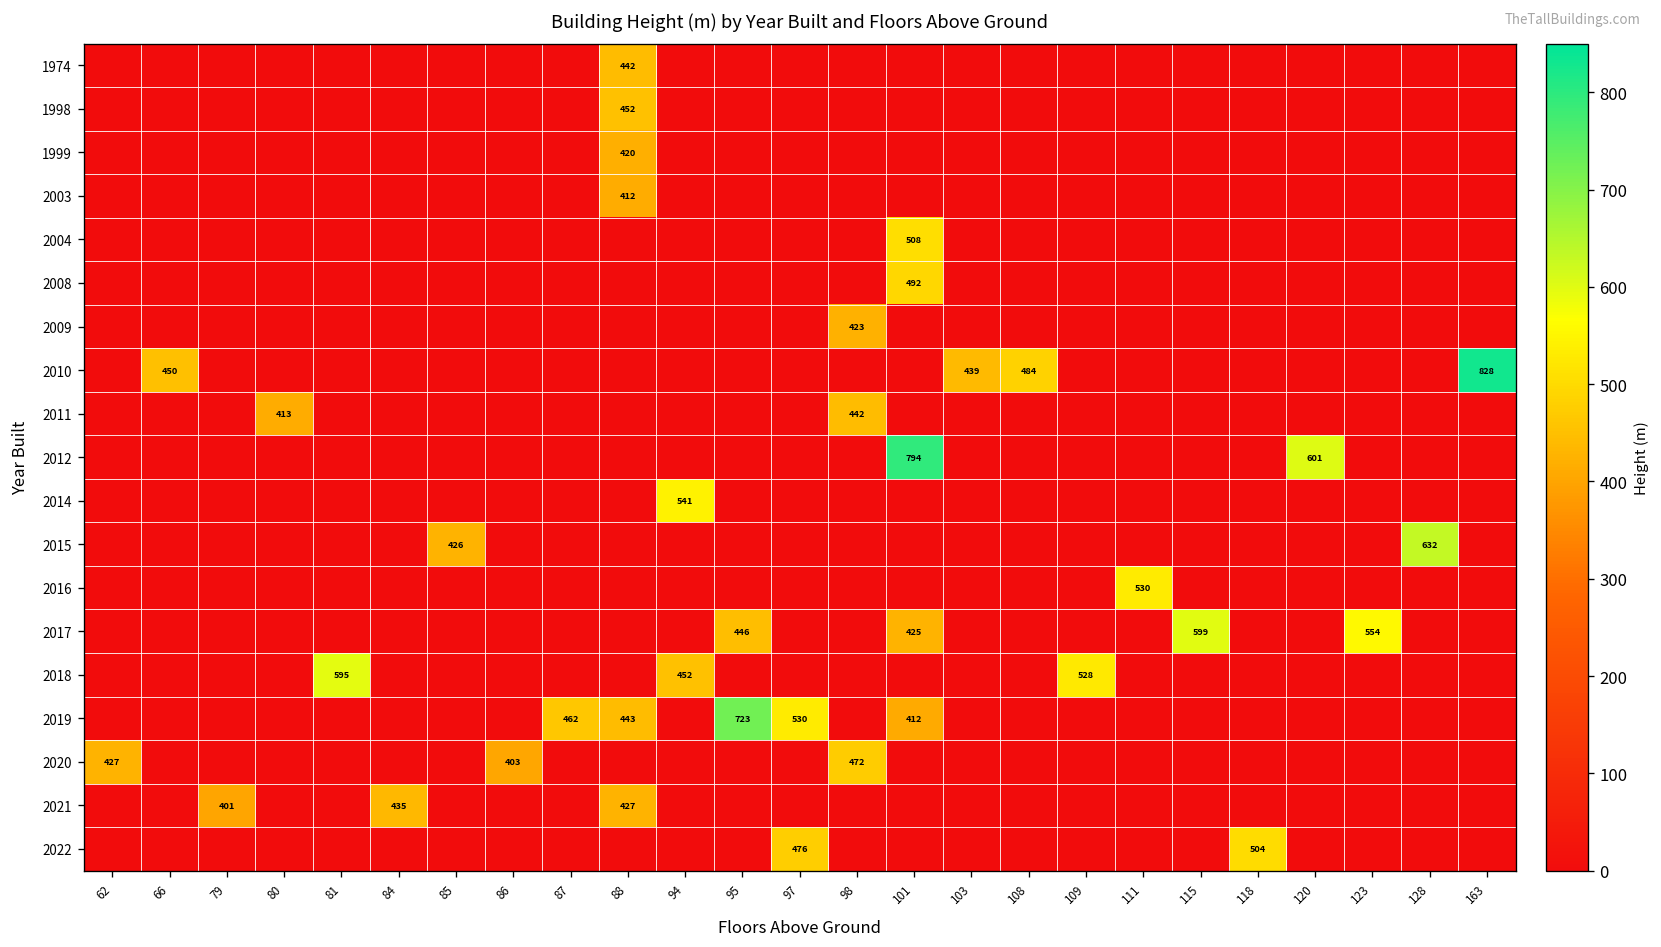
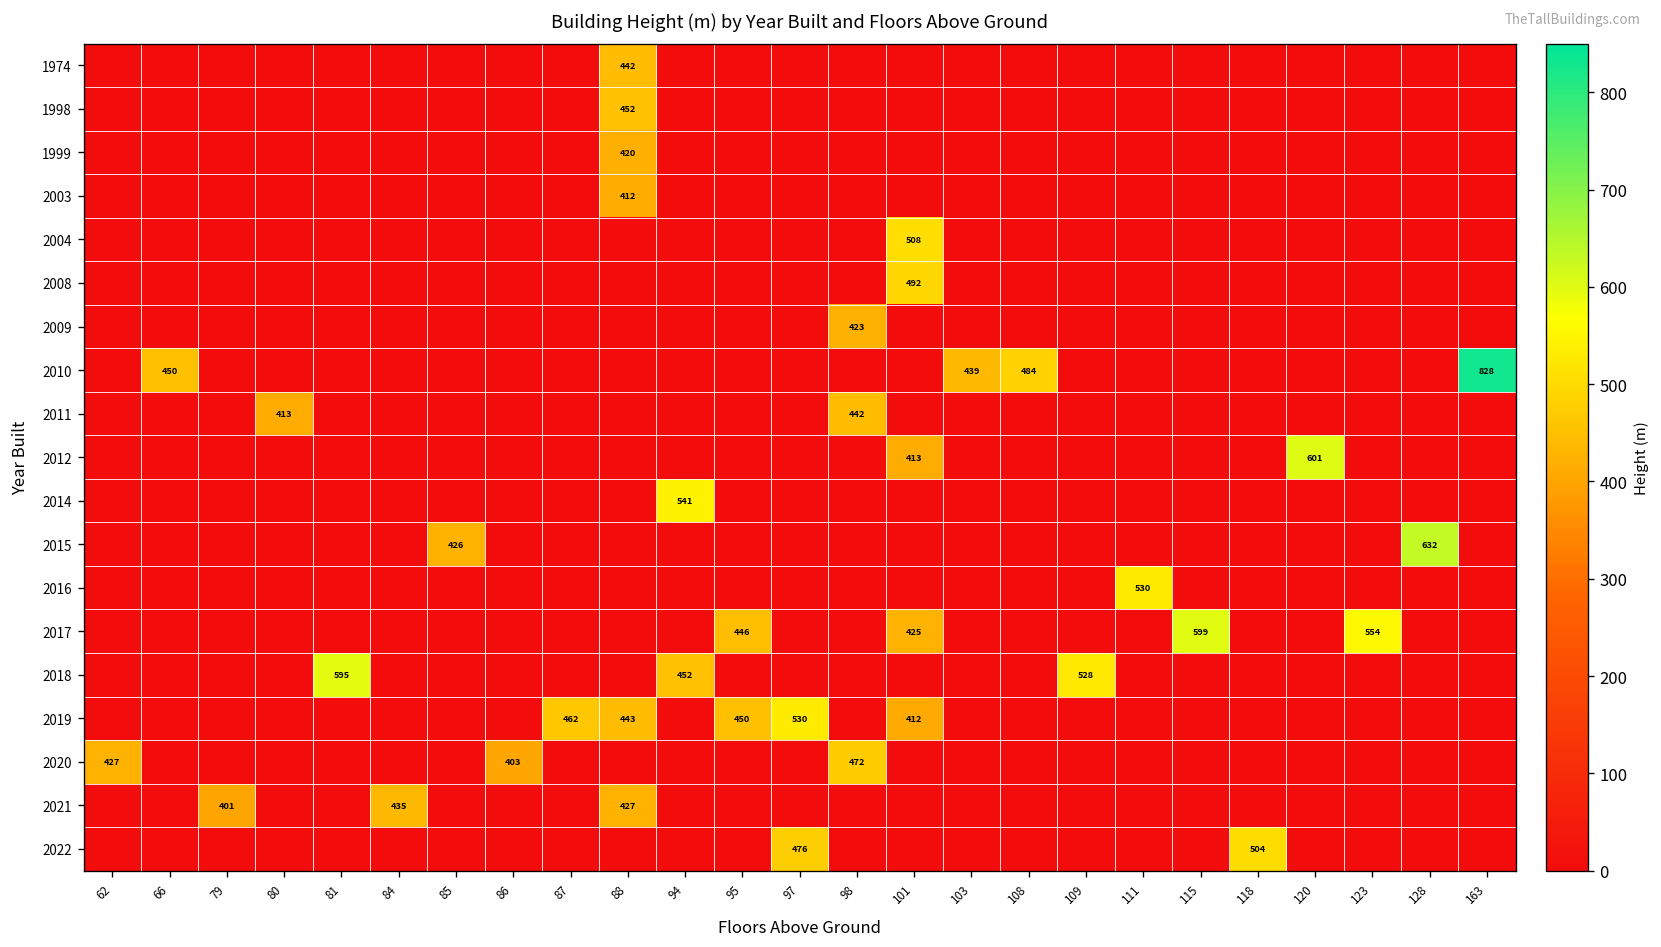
  {
    "1974": {
      "88": 442
    },
    "1998": {
      "88": 452
    },
    "1999": {
      "88": 420
    },
    "2003": {
      "88": 412
    },
    "2004": {
      "101": 508
    },
    "2008": {
      "101": 492
    },
    "2009": {
      "98": 423
    },
    "2010": {
      "66": 450,
      "103": 439,
      "108": 484,
      "163": 828
    },
    "2011": {
      "80": 413,
      "98": 442
    },
    "2012": {
-     "101": 794,
+     "101": 413,
      "120": 601
    },
    "2014": {
      "94": 541
    },
    "2015": {
      "85": 426,
      "128": 632
    },
    "2016": {
      "111": 530
    },
    "2017": {
      "95": 446,
      "101": 425,
      "115": 599,
      "123": 554
    },
    "2018": {
      "81": 595,
      "94": 452,
      "109": 528
    },
    "2019": {
      "87": 462,
      "88": 443,
-     "95": 723,
+     "95": 450,
      "97": 530,
      "101": 412
    },
    "2020": {
      "62": 427,
      "86": 403,
      "98": 472
    },
    "2021": {
      "79": 401,
      "84": 435,
      "88": 427
    },
    "2022": {
      "97": 476,
      "118": 504
    }
  }
